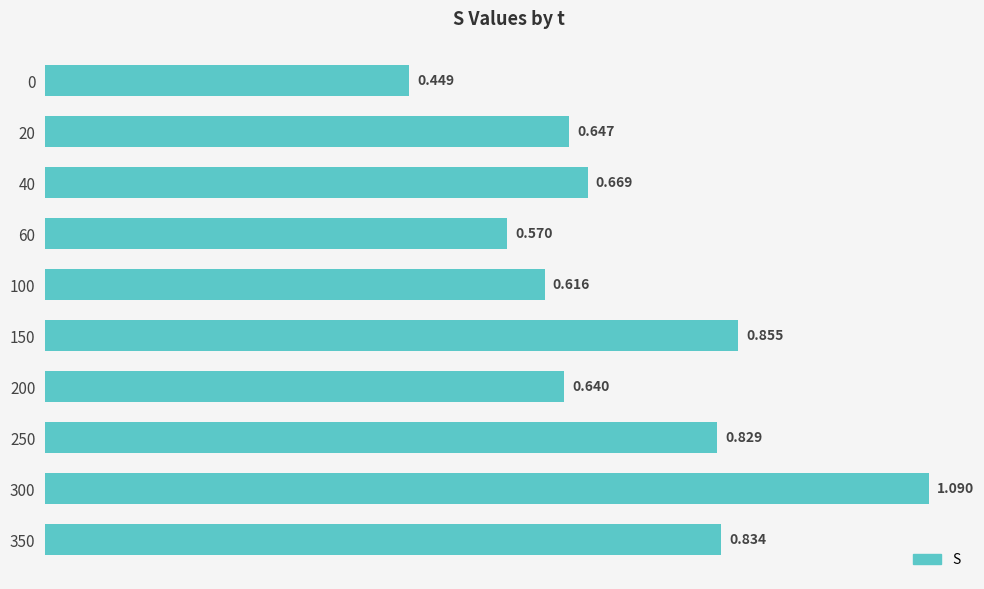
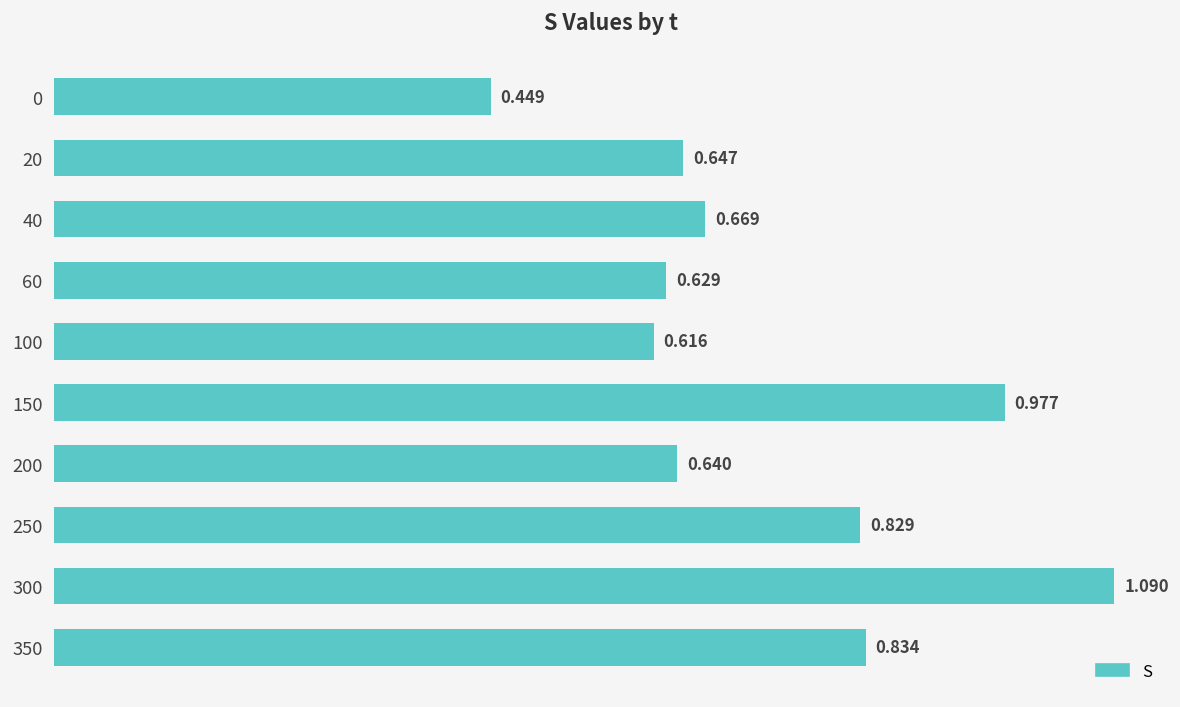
  {
    "0": 0.449,
    "20": 0.647,
    "40": 0.669,
-   "60": 0.570,
+   "60": 0.629,
    "100": 0.616,
-   "150": 0.855,
+   "150": 0.977,
    "200": 0.640,
    "250": 0.829,
    "300": 1.090,
    "350": 0.834
  }
